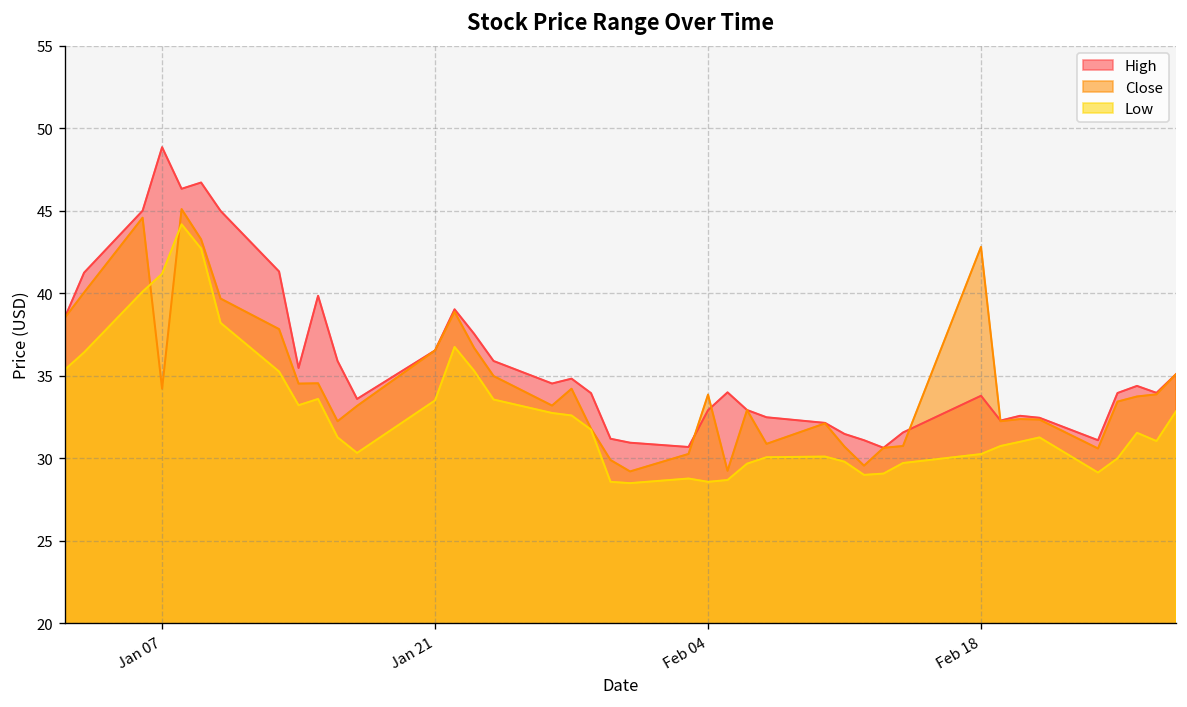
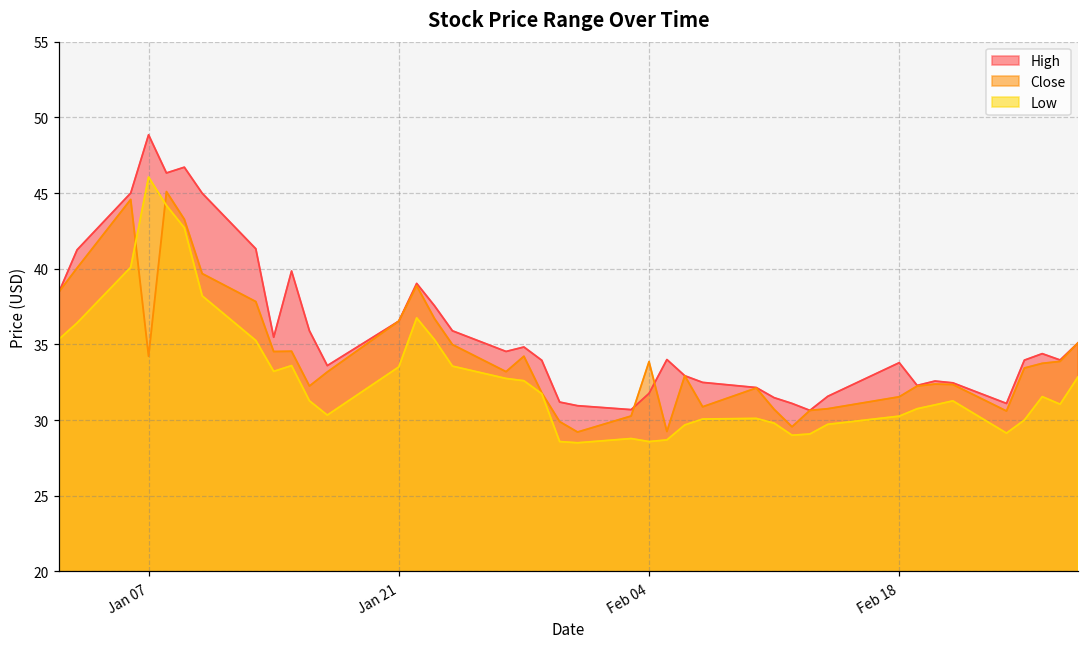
  {
    "High": {
      "Jan 07": 48.8,
-     "Feb 04": 32.9,
+     "Feb 04": 31.8,
      "Feb 18": 33.8
    },
    "Close": {
      "Jan 07": 34.2,
      "Feb 04": 33.9,
-     "Feb 18": 42.8
+     "Feb 18": 31.5
    },
    "Low": {
-     "Jan 07": 41.2,
+     "Jan 07": 46.1,
      "Jan 21": 33.5,
      "Feb 04": 28.6,
      "Feb 18": 30.3
    }
  }
